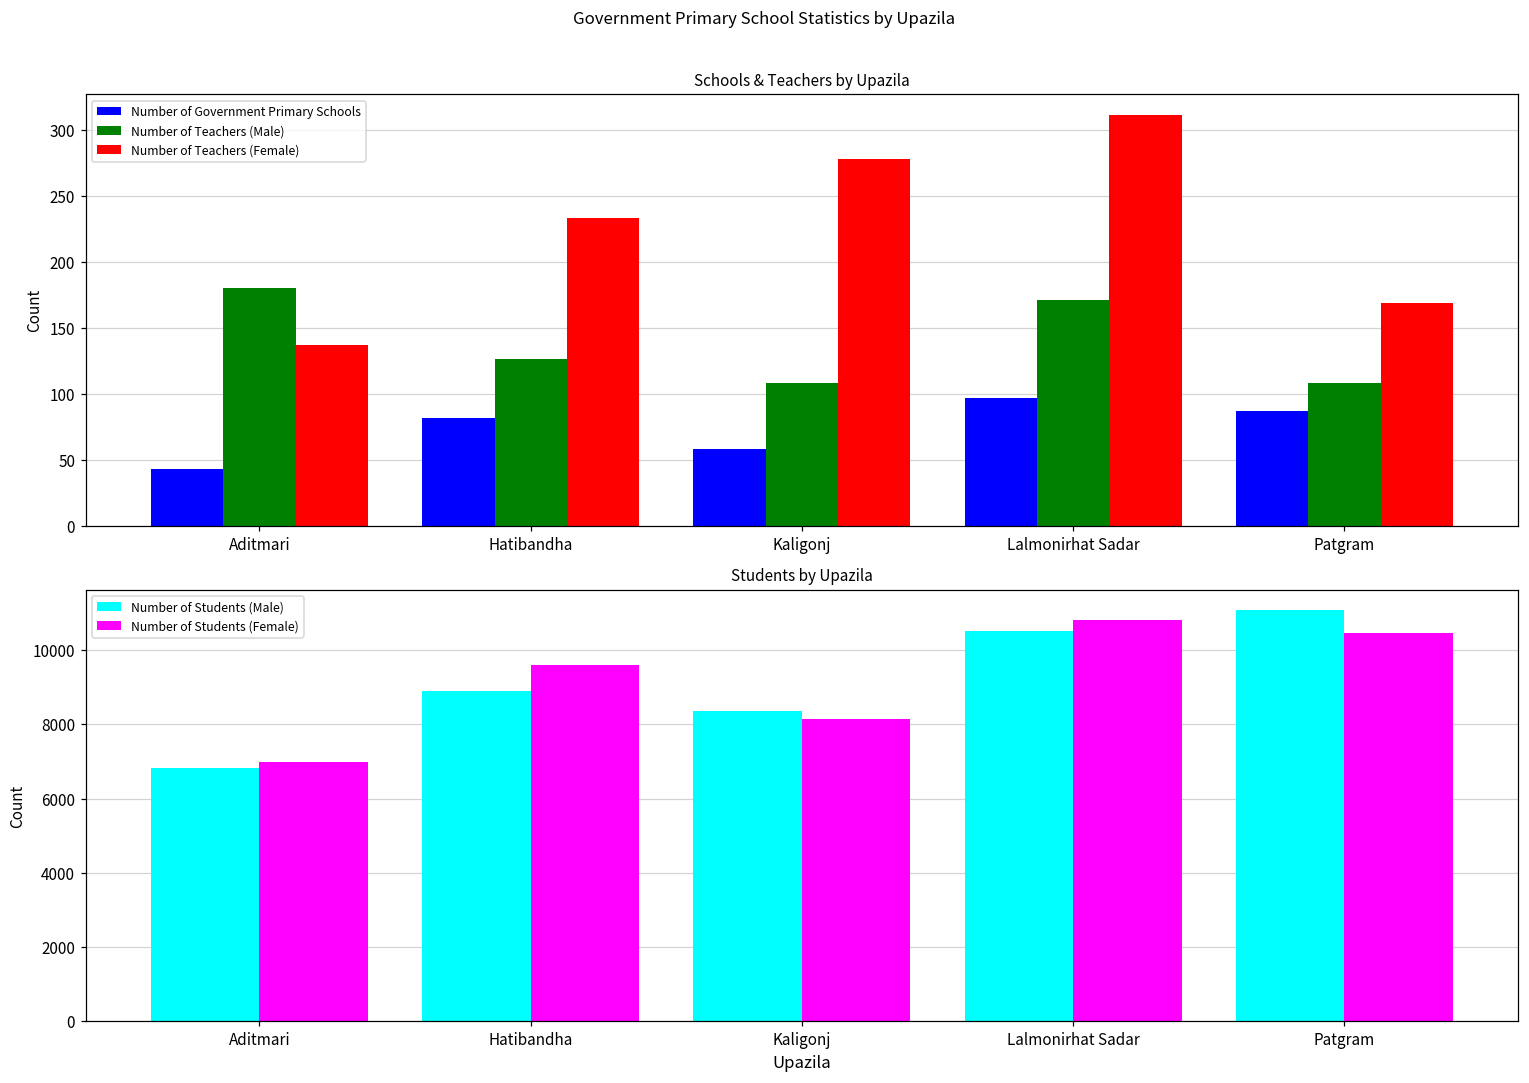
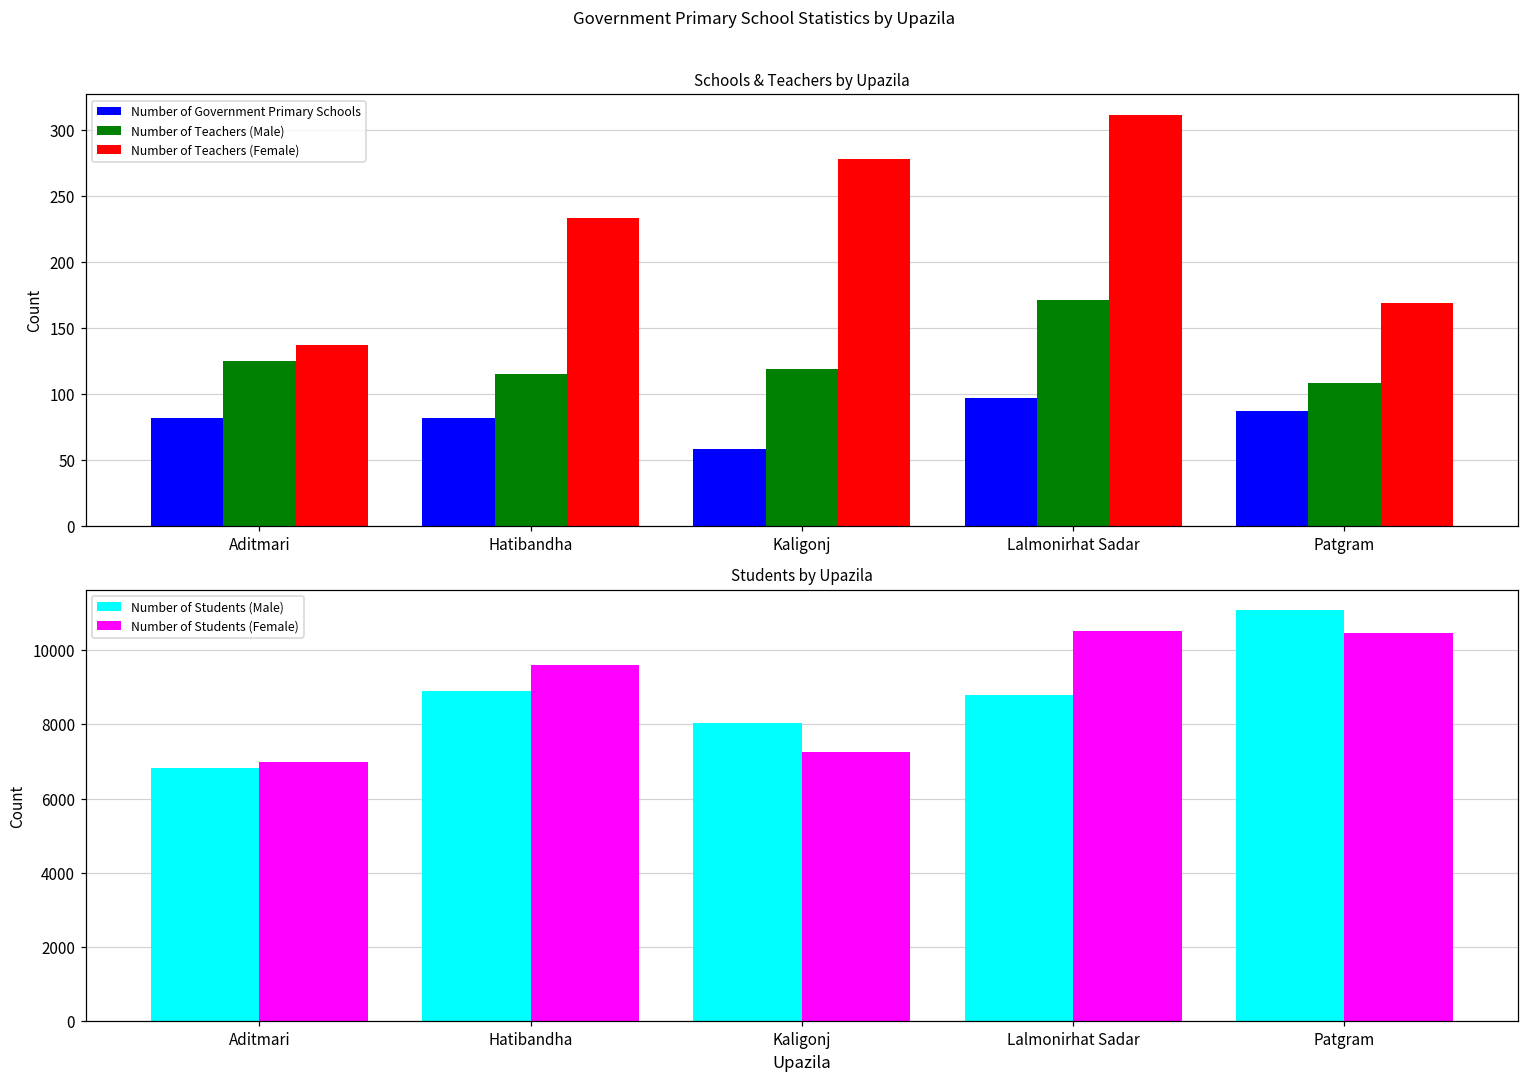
  {
    "Schools & Teachers by Upazila": {
      "Number of Government Primary Schools": {
-       "Aditmari": 43,
+       "Aditmari": 82,
        "Hatibandha": 82,
        "Kaligonj": 58,
        "Lalmonirhat Sadar": 97,
        "Patgram": 87
      },
      "Number of Teachers (Male)": {
-       "Aditmari": 180,
-       "Hatibandha": 126,
-       "Kaligonj": 108,
+       "Aditmari": 125,
+       "Hatibandha": 115,
+       "Kaligonj": 119,
        "Lalmonirhat Sadar": 171,
        "Patgram": 108
      },
      "Number of Teachers (Female)": {
        "Aditmari": 137,
        "Hatibandha": 233,
        "Kaligonj": 278,
        "Lalmonirhat Sadar": 311,
        "Patgram": 169
      }
    },
    "Students by Upazila": {
      "Number of Students (Male)": {
        "Aditmari": 6800,
        "Hatibandha": 8900,
-       "Kaligonj": 8400,
-       "Lalmonirhat Sadar": 10500,
+       "Kaligonj": 8000,
+       "Lalmonirhat Sadar": 8800,
        "Patgram": 11100
      },
      "Number of Students (Female)": {
        "Aditmari": 7000,
        "Hatibandha": 9600,
-       "Kaligonj": 8100,
-       "Lalmonirhat Sadar": 10800,
+       "Kaligonj": 7300,
+       "Lalmonirhat Sadar": 10500,
        "Patgram": 10500
      }
    }
  }
